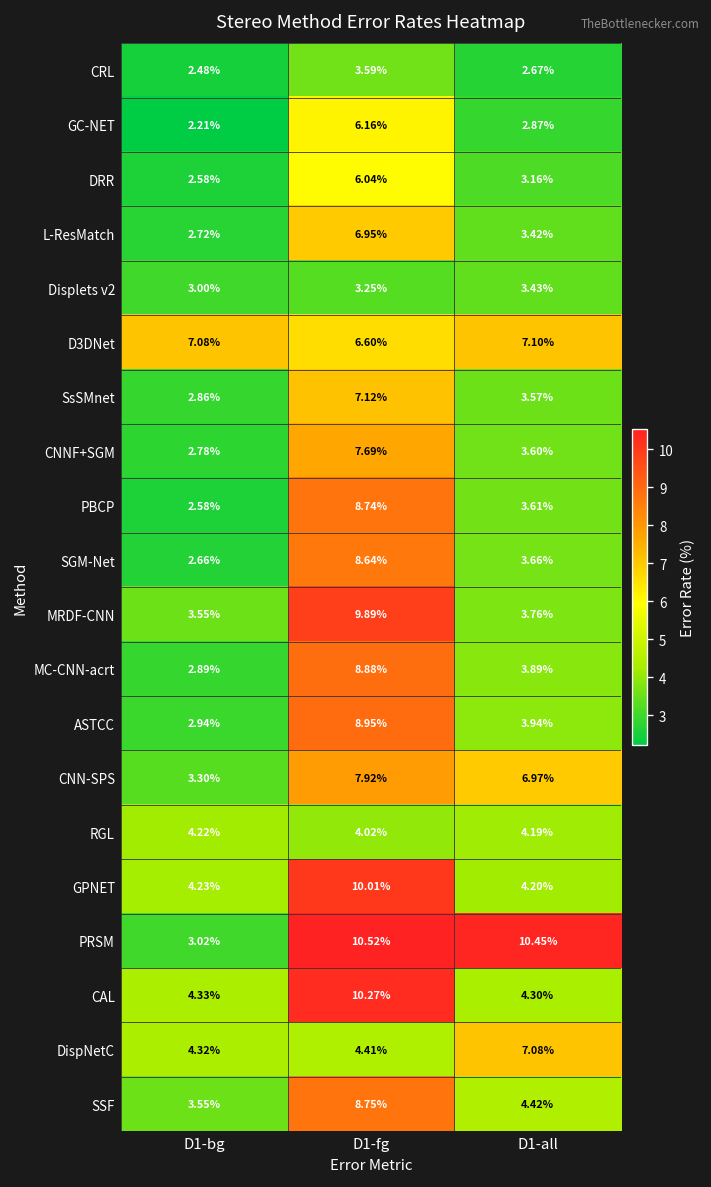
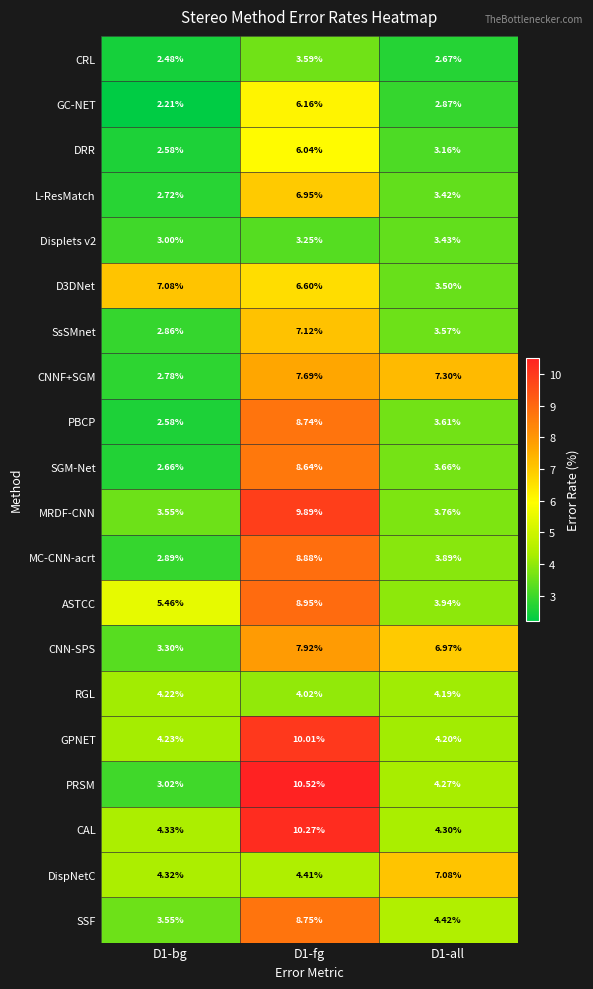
  {
    "CRL": {
      "D1-bg": "2.48%",
      "D1-fg": "3.59%",
      "D1-all": "2.67%"
    },
    "GC-NET": {
      "D1-bg": "2.21%",
      "D1-fg": "6.16%",
      "D1-all": "2.87%"
    },
    "DRR": {
      "D1-bg": "2.58%",
      "D1-fg": "6.04%",
      "D1-all": "3.16%"
    },
    "L-ResMatch": {
      "D1-bg": "2.72%",
      "D1-fg": "6.95%",
      "D1-all": "3.42%"
    },
    "Displets v2": {
      "D1-bg": "3.00%",
      "D1-fg": "3.25%",
      "D1-all": "3.43%"
    },
    "D3DNet": {
      "D1-bg": "7.08%",
      "D1-fg": "6.60%",
-     "D1-all": "7.10%"
+     "D1-all": "3.50%"
    },
    "SsSMnet": {
      "D1-bg": "2.86%",
      "D1-fg": "7.12%",
      "D1-all": "3.57%"
    },
    "CNNF+SGM": {
      "D1-bg": "2.78%",
      "D1-fg": "7.69%",
-     "D1-all": "3.60%"
+     "D1-all": "7.30%"
    },
    "PBCP": {
      "D1-bg": "2.58%",
      "D1-fg": "8.74%",
      "D1-all": "3.61%"
    },
    "SGM-Net": {
      "D1-bg": "2.66%",
      "D1-fg": "8.64%",
      "D1-all": "3.66%"
    },
    "MRDF-CNN": {
      "D1-bg": "3.55%",
      "D1-fg": "9.89%",
      "D1-all": "3.76%"
    },
    "MC-CNN-acrt": {
      "D1-bg": "2.89%",
      "D1-fg": "8.88%",
      "D1-all": "3.89%"
    },
    "ASTCC": {
-     "D1-bg": "2.94%",
+     "D1-bg": "5.46%",
      "D1-fg": "8.95%",
      "D1-all": "3.94%"
    },
    "CNN-SPS": {
      "D1-bg": "3.30%",
      "D1-fg": "7.92%",
      "D1-all": "6.97%"
    },
    "RGL": {
      "D1-bg": "4.22%",
      "D1-fg": "4.02%",
      "D1-all": "4.19%"
    },
    "GPNET": {
      "D1-bg": "4.23%",
      "D1-fg": "10.01%",
      "D1-all": "4.20%"
    },
    "PRSM": {
      "D1-bg": "3.02%",
      "D1-fg": "10.52%",
-     "D1-all": "10.45%"
+     "D1-all": "4.27%"
    },
    "CAL": {
      "D1-bg": "4.33%",
      "D1-fg": "10.27%",
      "D1-all": "4.30%"
    },
    "DispNetC": {
      "D1-bg": "4.32%",
      "D1-fg": "4.41%",
      "D1-all": "7.08%"
    },
    "SSF": {
      "D1-bg": "3.55%",
      "D1-fg": "8.75%",
      "D1-all": "4.42%"
    }
  }
